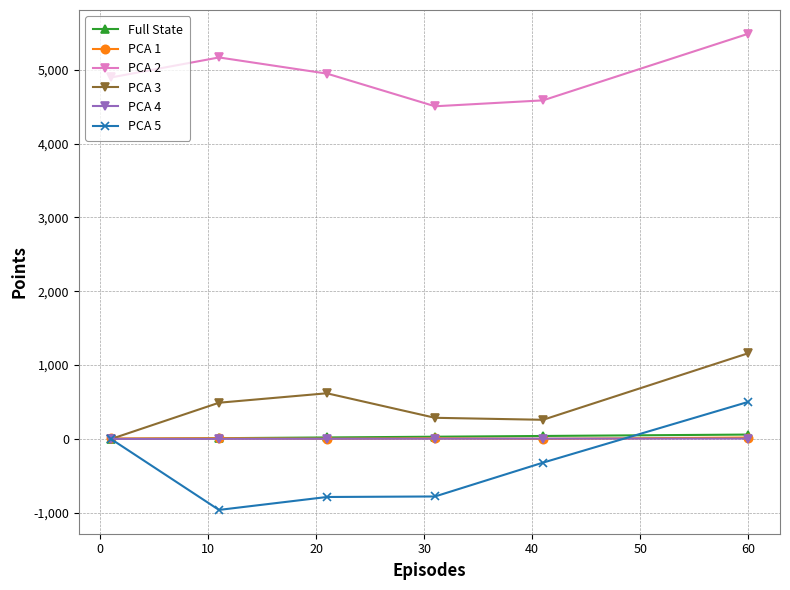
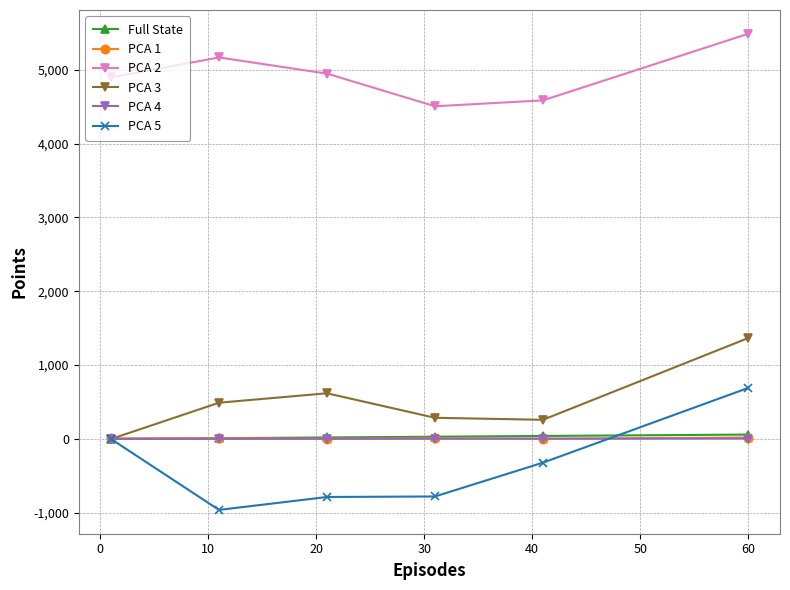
  {
    "Full State": {
      "60": "100"
    },
    "PCA 2": {
      "60": "5,500"
    },
    "PCA 3": {
-     "60": "1,200"
+     "60": "1,400"
    },
    "PCA 5": {
-     "60": "500"
+     "60": "700"
    }
  }
